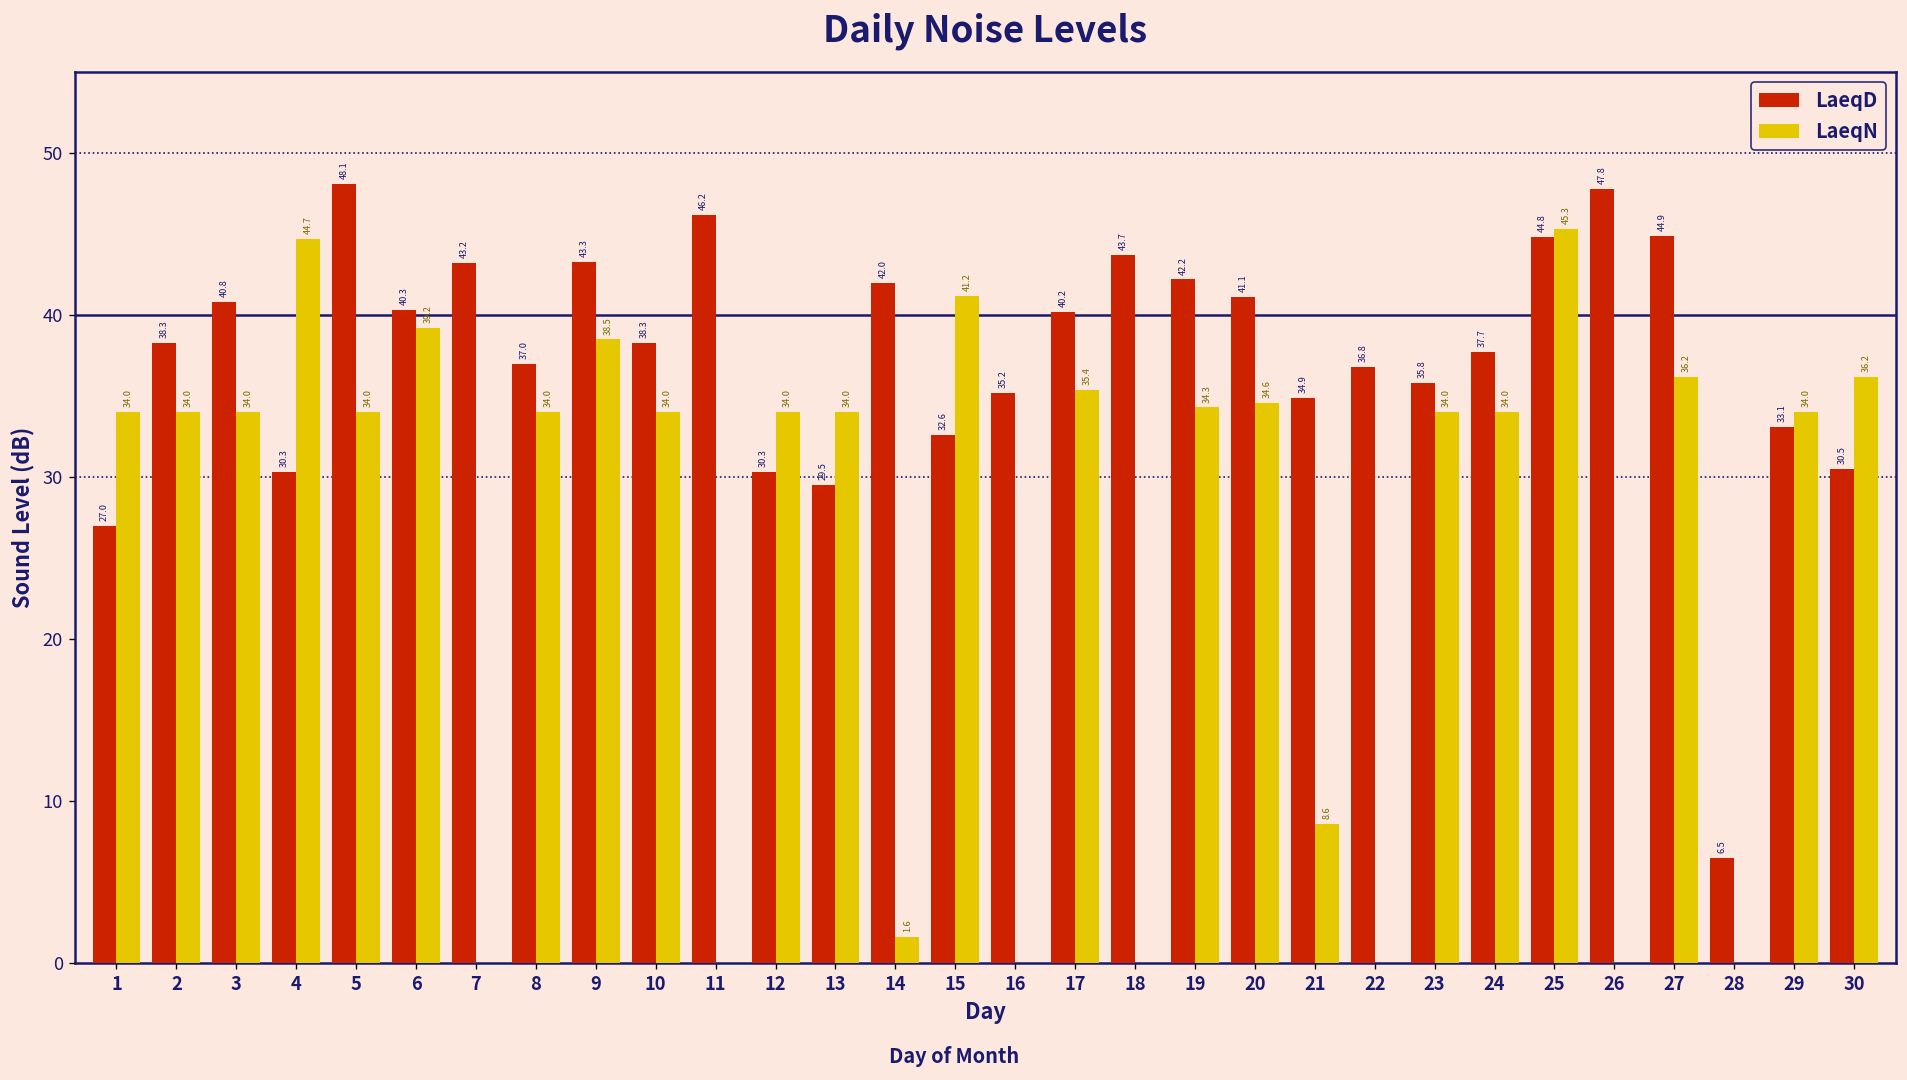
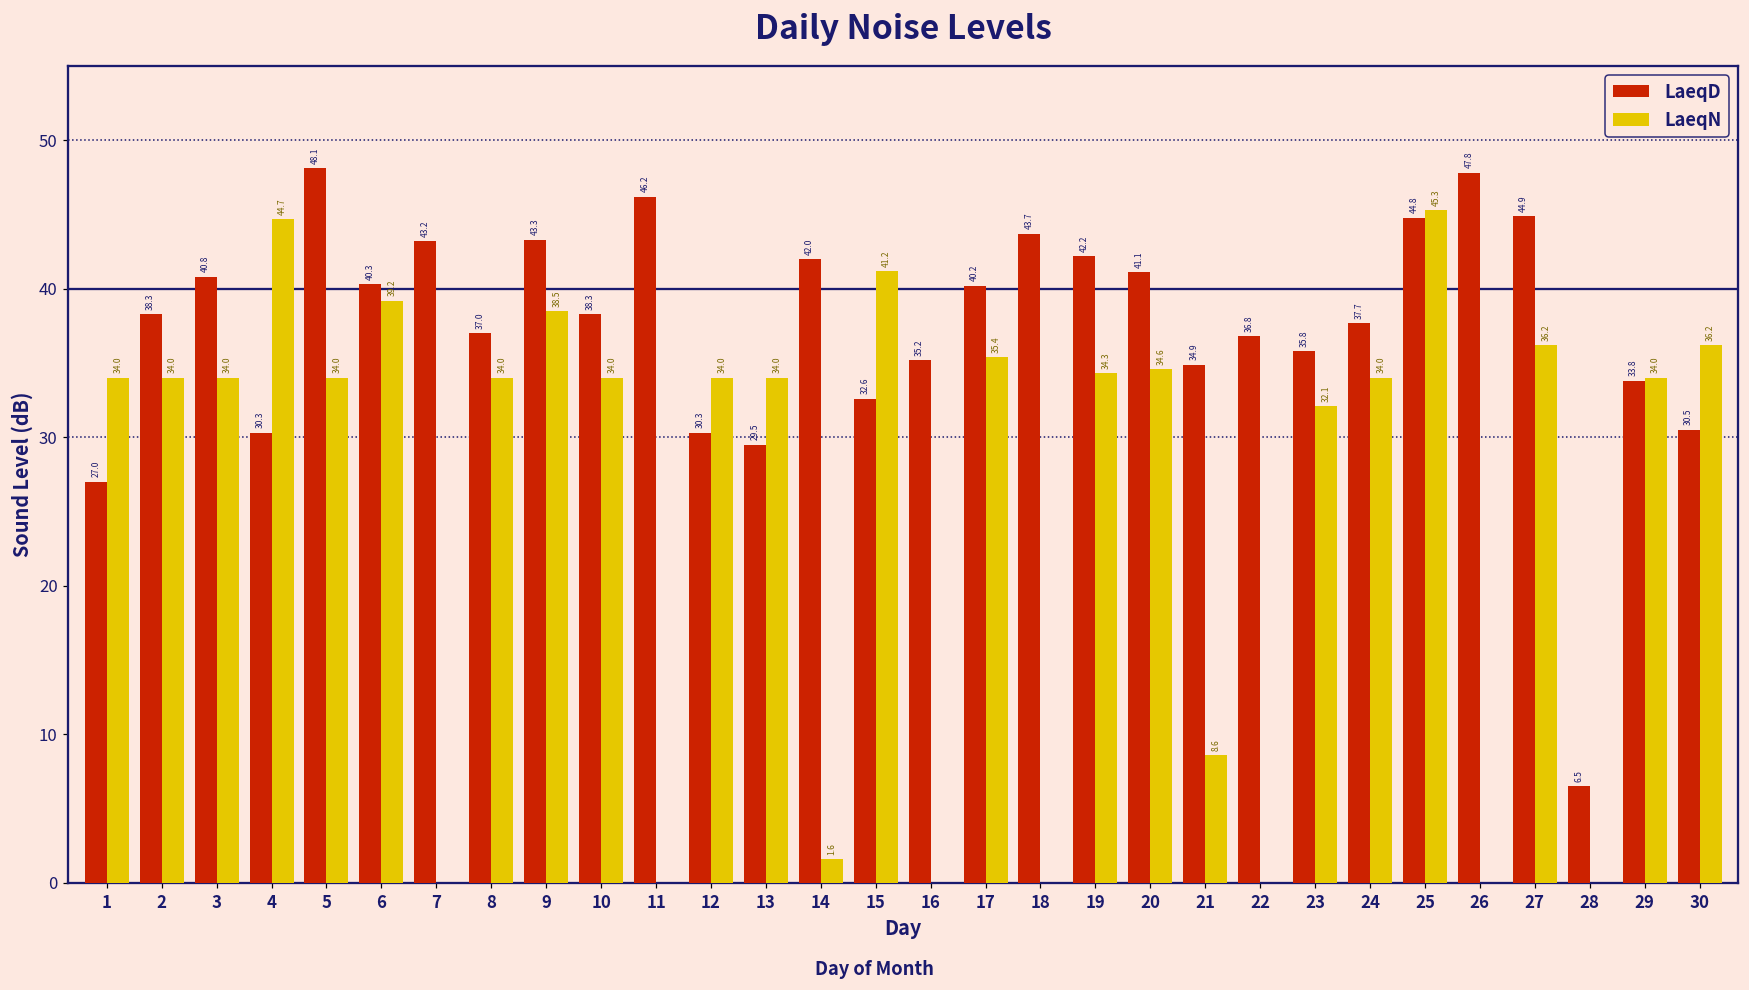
  {
    "LaeqD": {
      "1": 27.0,
      "2": 38.3,
      "3": 40.8,
      "4": 30.3,
      "5": 48.1,
      "6": 40.3,
      "7": 43.2,
      "8": 37.0,
      "9": 43.3,
      "10": 38.3,
      "11": 46.2,
      "12": 30.3,
      "13": 29.5,
      "14": 42.0,
      "15": 32.6,
      "16": 35.2,
      "17": 40.2,
      "18": 43.7,
      "19": 42.2,
      "20": 41.1,
      "21": 34.9,
      "22": 36.8,
      "23": 35.8,
      "24": 37.7,
      "25": 44.8,
      "26": 47.8,
      "27": 44.9,
      "28": 6.5,
-     "29": 33.1,
+     "29": 33.8,
      "30": 30.5
    },
    "LaeqN": {
      "1": 34.0,
      "2": 34.0,
      "3": 34.0,
      "4": 44.7,
      "5": 34.0,
      "6": 39.2,
      "8": 34.0,
      "9": 38.5,
      "10": 34.0,
      "12": 34.0,
      "13": 34.0,
      "14": 1.6,
      "15": 41.2,
      "17": 35.4,
      "19": 34.3,
      "20": 34.6,
      "21": 8.6,
-     "23": 34.0,
+     "23": 32.1,
      "24": 34.0,
      "25": 45.3,
      "27": 36.2,
      "29": 34.0,
      "30": 36.2
    }
  }
